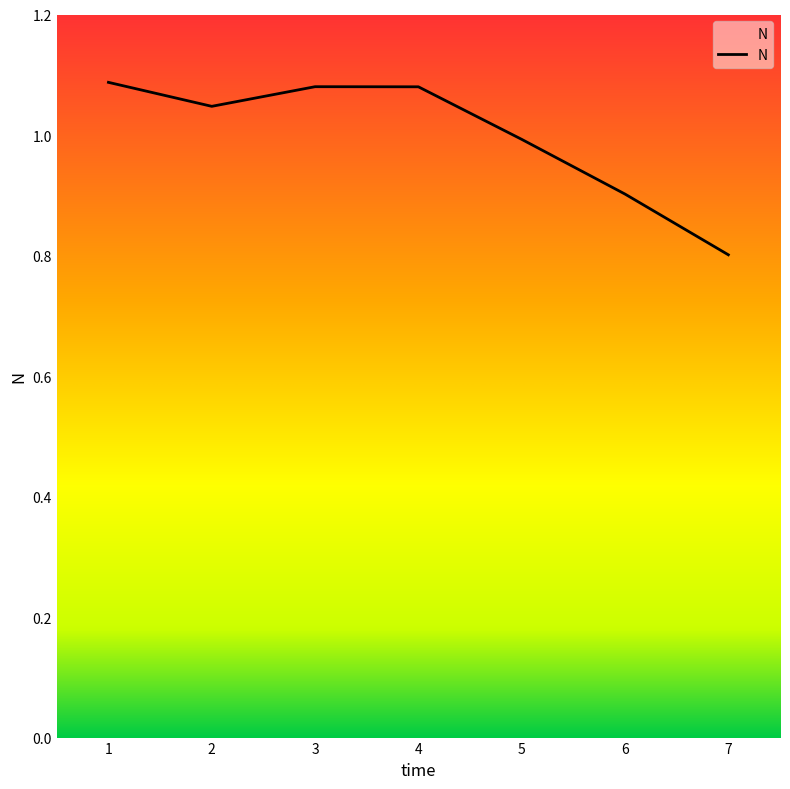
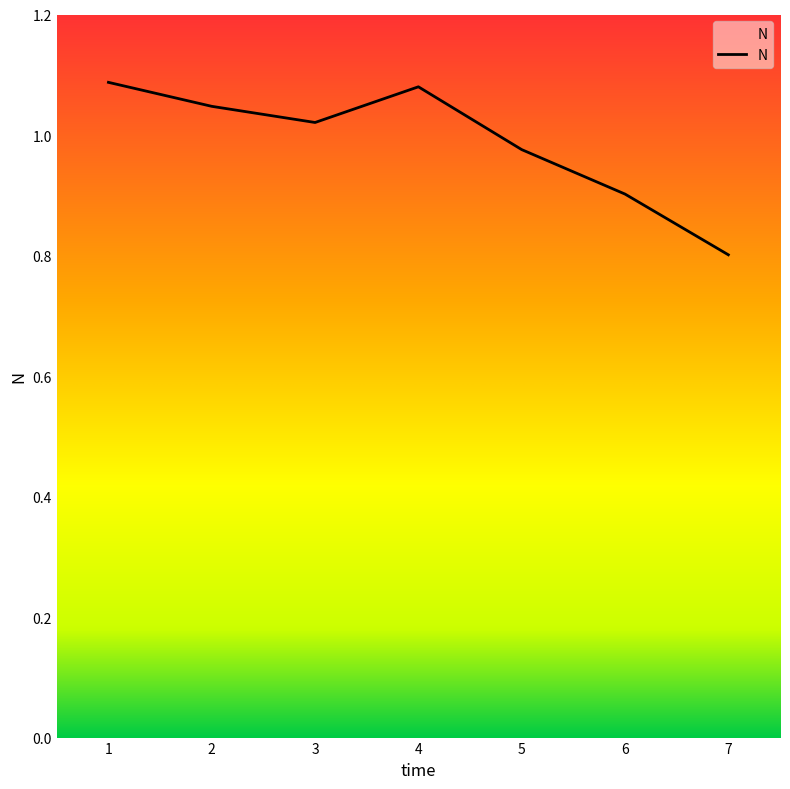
  {
    "1": 1.09,
    "2": 1.05,
-   "3": 1.08,
+   "3": 1.02,
    "4": 1.08,
-   "5": 0.99,
+   "5": 0.98,
    "6": 0.90,
    "7": 0.80
  }
